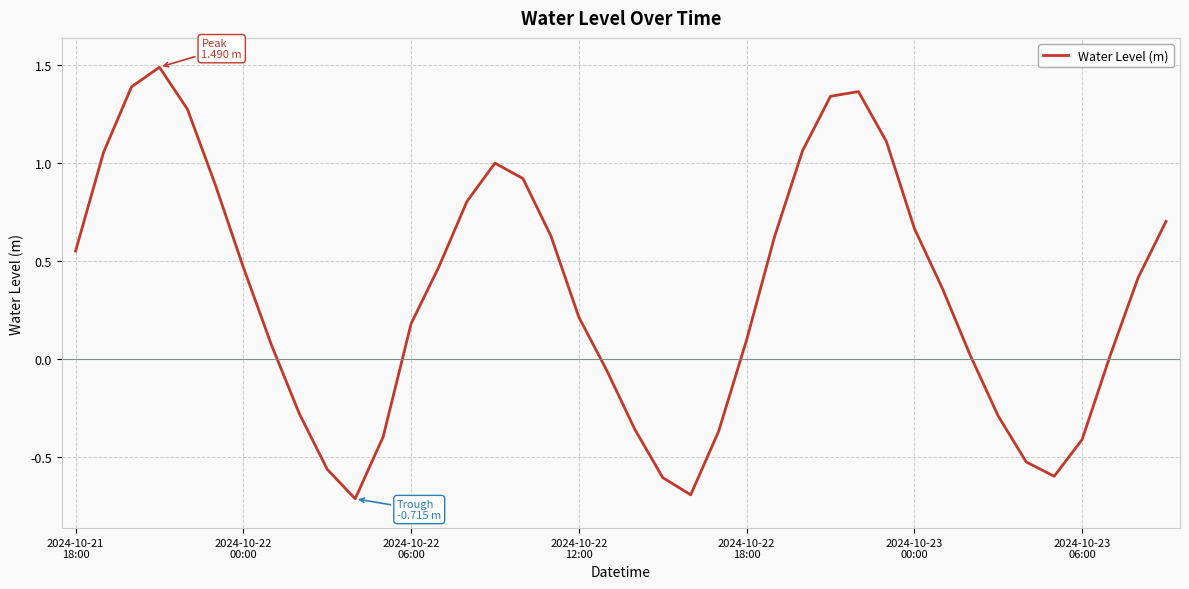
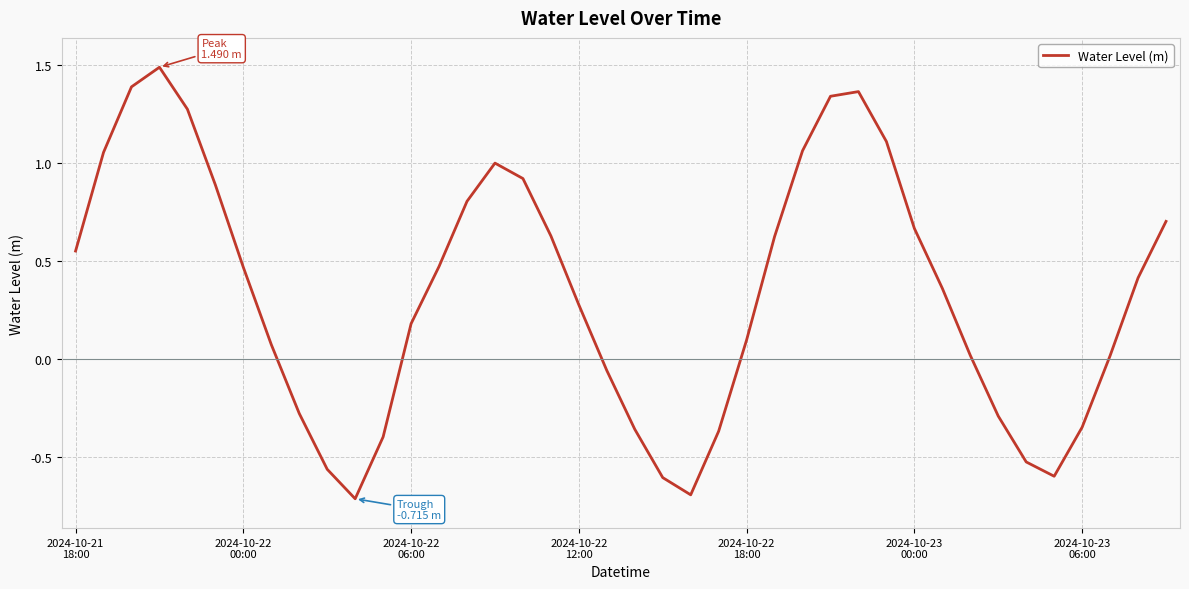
  {
    "2024-10-21 18:00": 0.55,
    "2024-10-22 00:00": 0.47,
    "2024-10-22 06:00": 0.18,
-   "2024-10-22 12:00": 0.21,
+   "2024-10-22 12:00": 0.28,
    "2024-10-22 18:00": 0.10,
    "2024-10-23 00:00": 0.67,
-   "2024-10-23 06:00": -0.41
+   "2024-10-23 06:00": -0.35
  }
